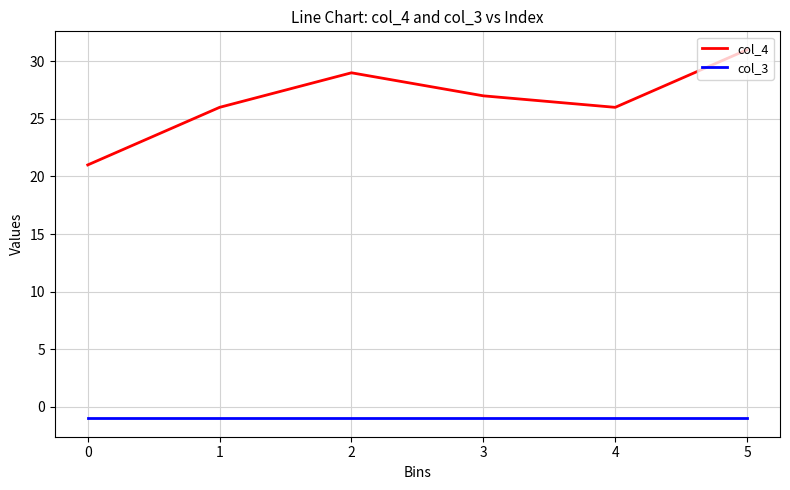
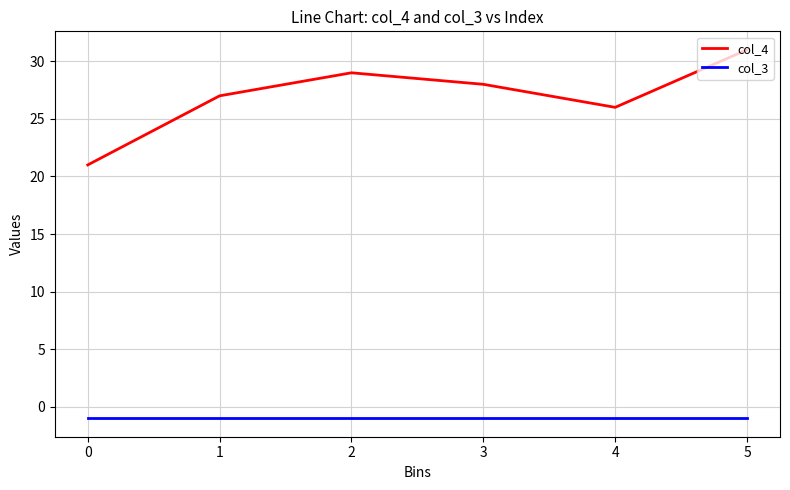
  {
    "col_4": {
      "0": 21,
-     "1": 26,
+     "1": 27,
      "2": 29,
-     "3": 27,
+     "3": 28,
      "4": 26
    },
    "col_3": {
      "0": -1,
      "1": -1,
      "2": -1,
      "3": -1,
      "4": -1,
      "5": -1
    }
  }
